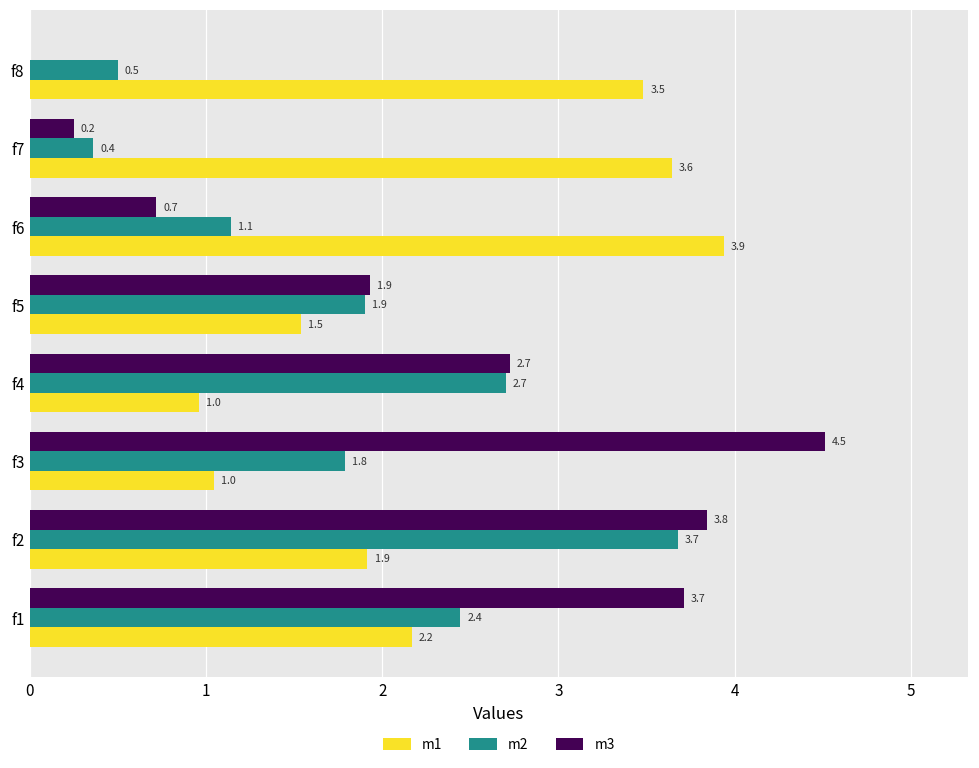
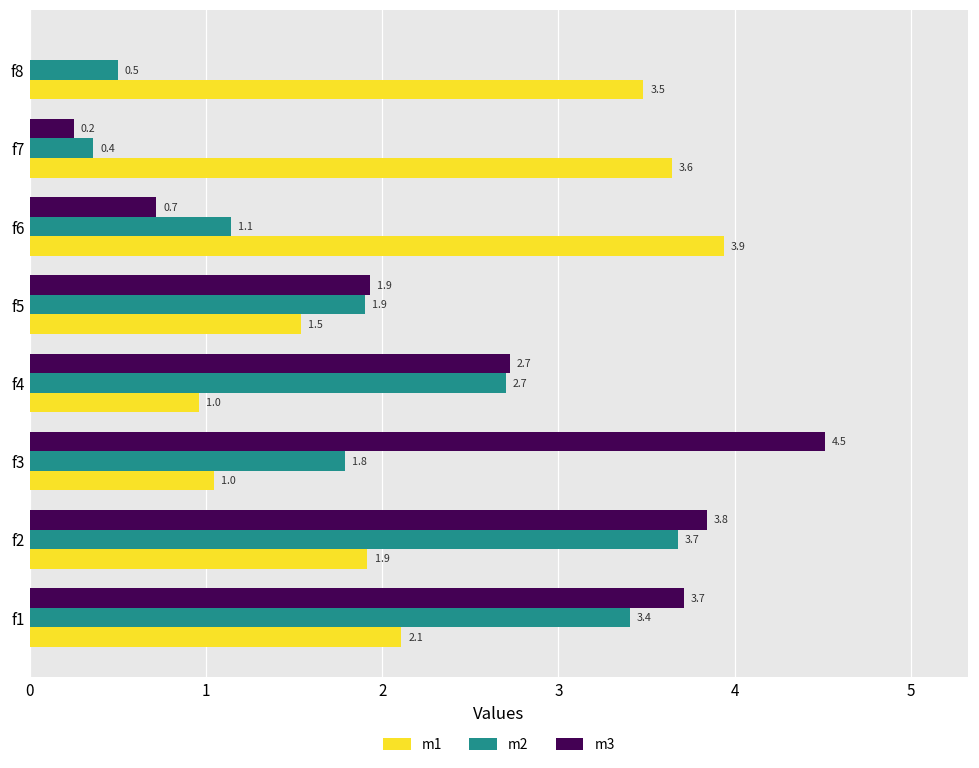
  {
    "m1": {
      "f8": 3.5,
      "f7": 3.6,
      "f6": 3.9,
      "f5": 1.5,
      "f4": 1.0,
      "f3": 1.0,
      "f2": 1.9,
-     "f1": 2.2
+     "f1": 2.1
    },
    "m2": {
      "f8": 0.5,
      "f7": 0.4,
      "f6": 1.1,
      "f5": 1.9,
      "f4": 2.7,
      "f3": 1.8,
      "f2": 3.7,
-     "f1": 2.4
+     "f1": 3.4
    },
    "m3": {
      "f7": 0.2,
      "f6": 0.7,
      "f5": 1.9,
      "f4": 2.7,
      "f3": 4.5,
      "f2": 3.8,
      "f1": 3.7
    }
  }
